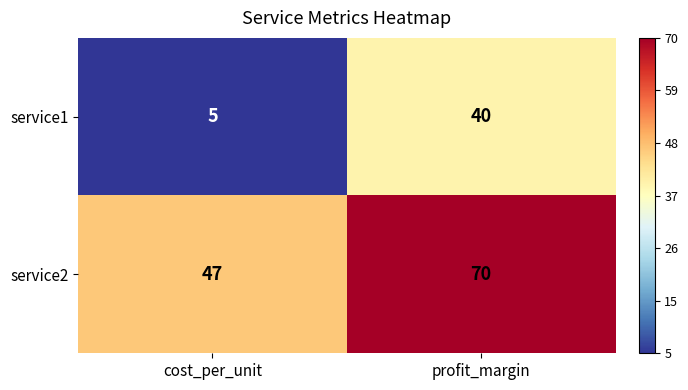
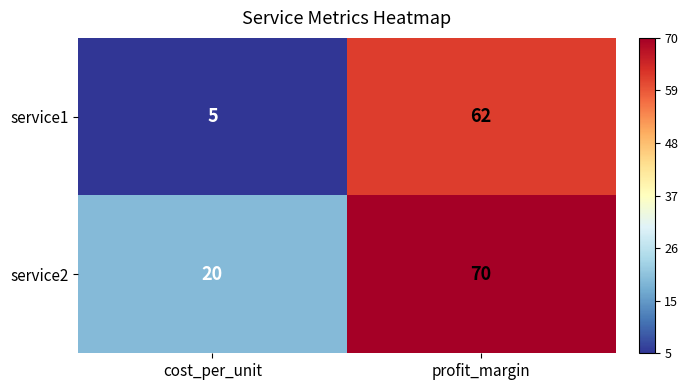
  {
    "service1": {
      "cost_per_unit": 5,
-     "profit_margin": 40
+     "profit_margin": 62
    },
    "service2": {
-     "cost_per_unit": 47,
+     "cost_per_unit": 20,
      "profit_margin": 70
    }
  }
